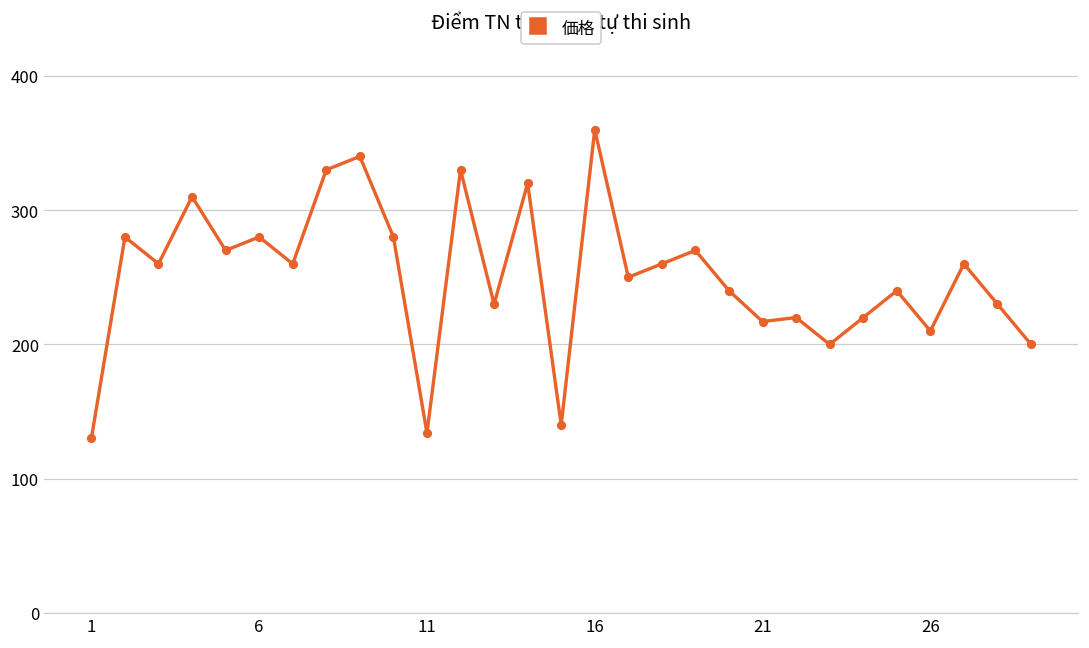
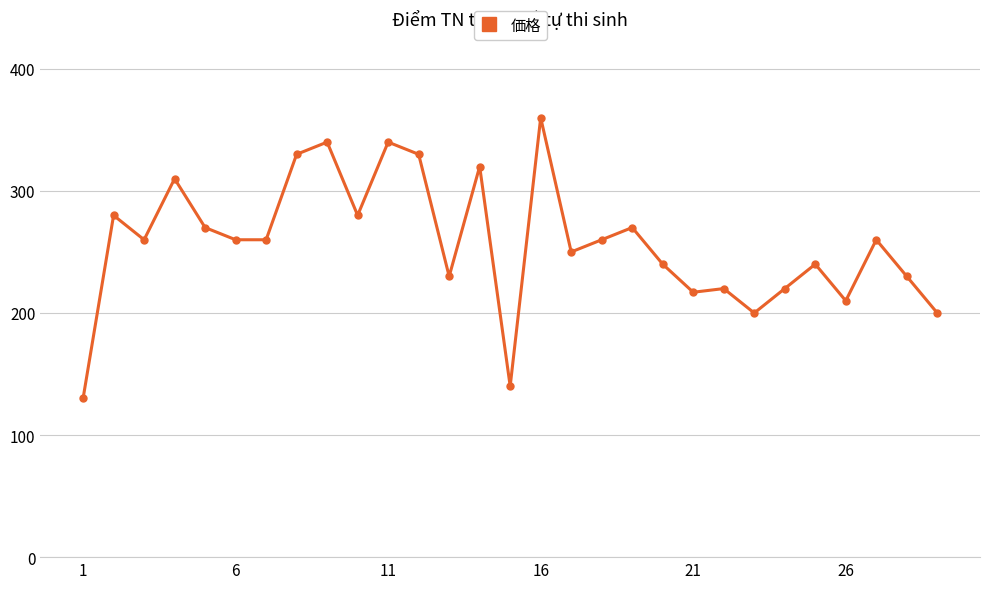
  {
    "1": 130,
-   "6": 280,
-   "11": 134,
+   "6": 260,
+   "11": 340,
    "16": 360,
    "21": 217,
    "26": 210
  }
